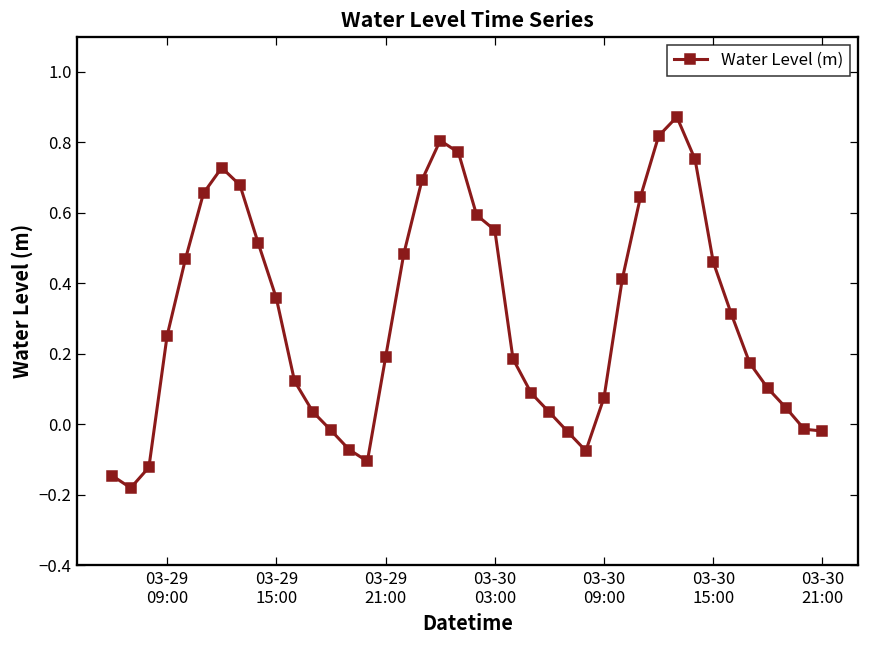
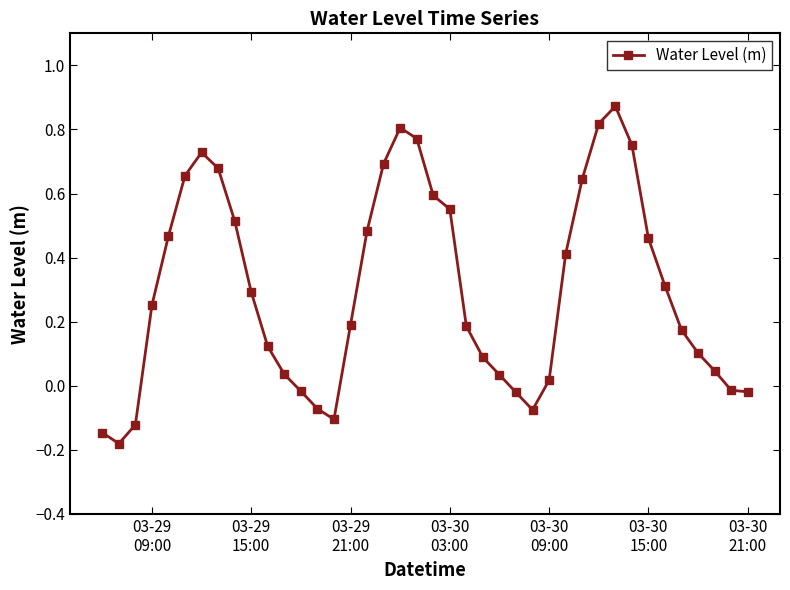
  {
    "03-29 09:00": 0.25,
-   "03-29 15:00": 0.36,
+   "03-29 15:00": 0.29,
    "03-29 21:00": 0.19,
    "03-30 03:00": 0.55,
-   "03-30 09:00": 0.08,
+   "03-30 09:00": 0.02,
    "03-30 15:00": 0.46,
    "03-30 21:00": -0.02
  }
